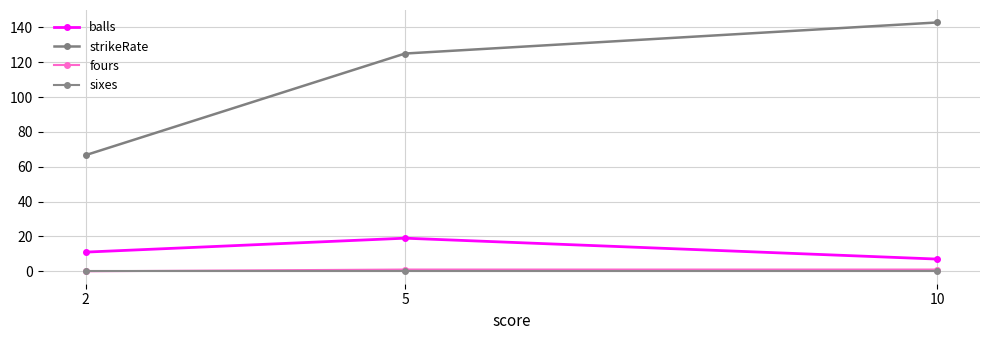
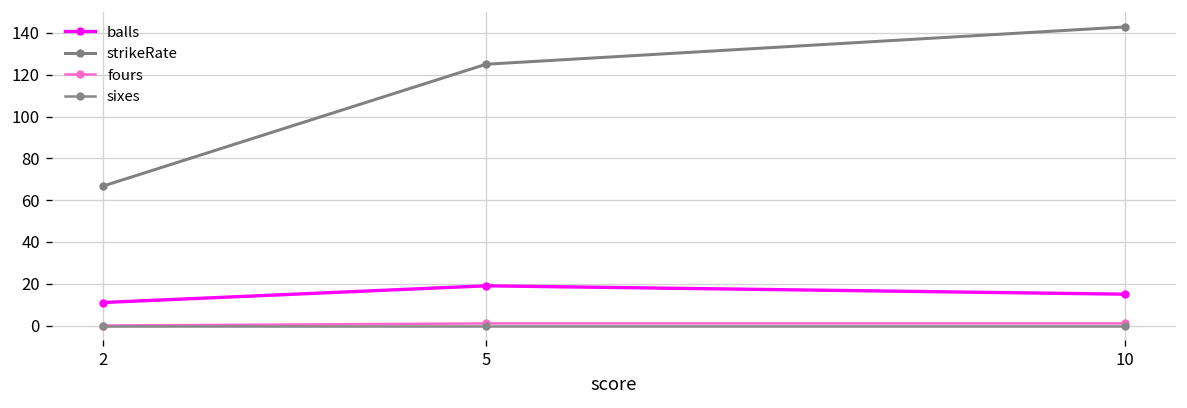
  {
    "balls": {
      "2": 11,
      "5": 19,
-     "10": 7
+     "10": 15
    }
  }
